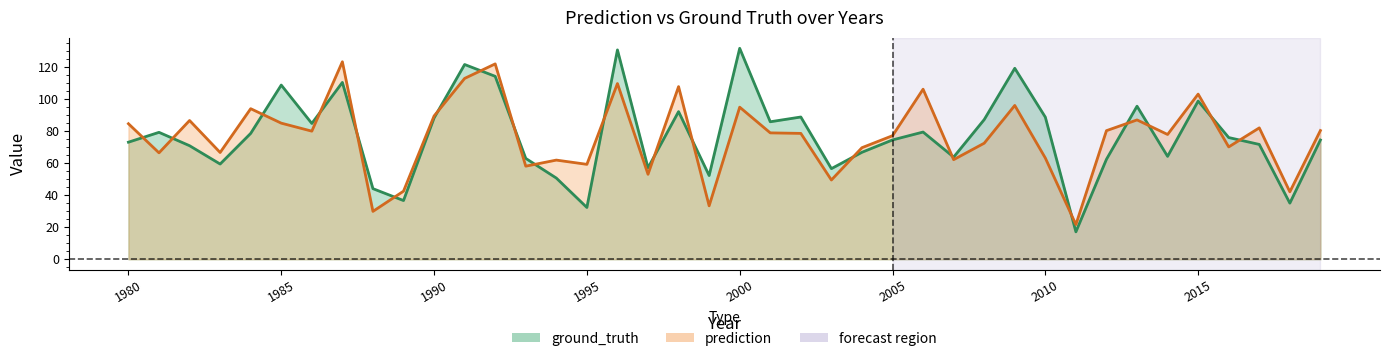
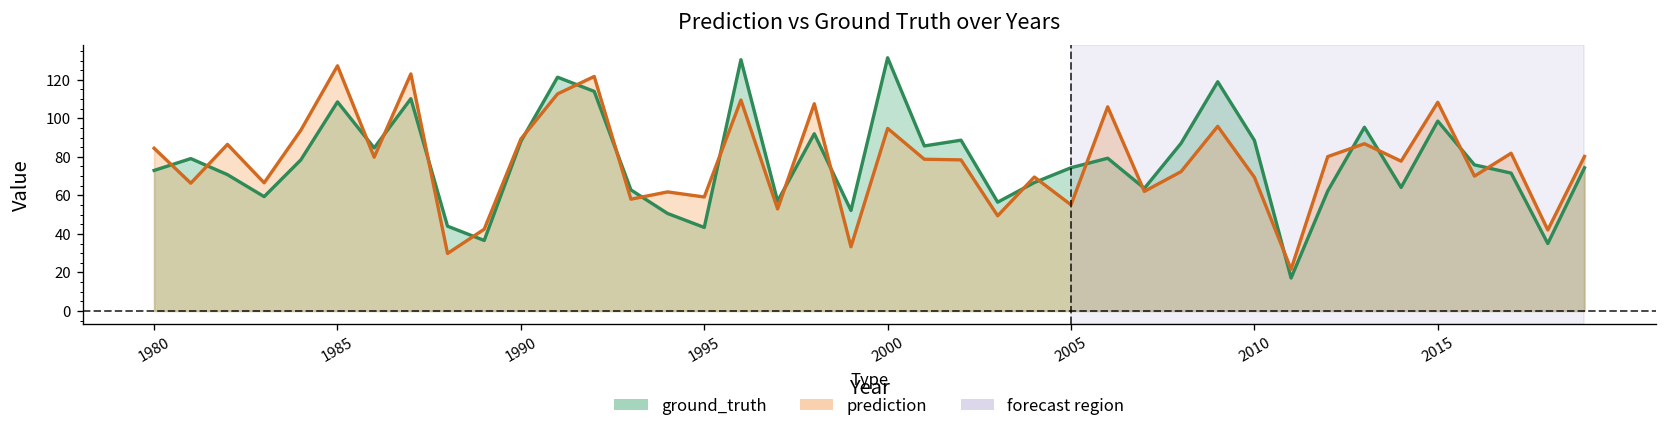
  {
    "ground_truth": {
      "1980": 73,
      "1985": 109,
-     "1995": 32,
+     "1995": 43,
      "2000": 131,
      "2005": 74,
      "2010": 89,
      "2015": 99
    },
    "prediction": {
      "1980": 84,
-     "1985": 85,
+     "1985": 127,
      "1995": 59,
      "2000": 95,
-     "2005": 77,
-     "2010": 63,
-     "2015": 103
+     "2005": 55,
+     "2010": 69,
+     "2015": 108
    }
  }
